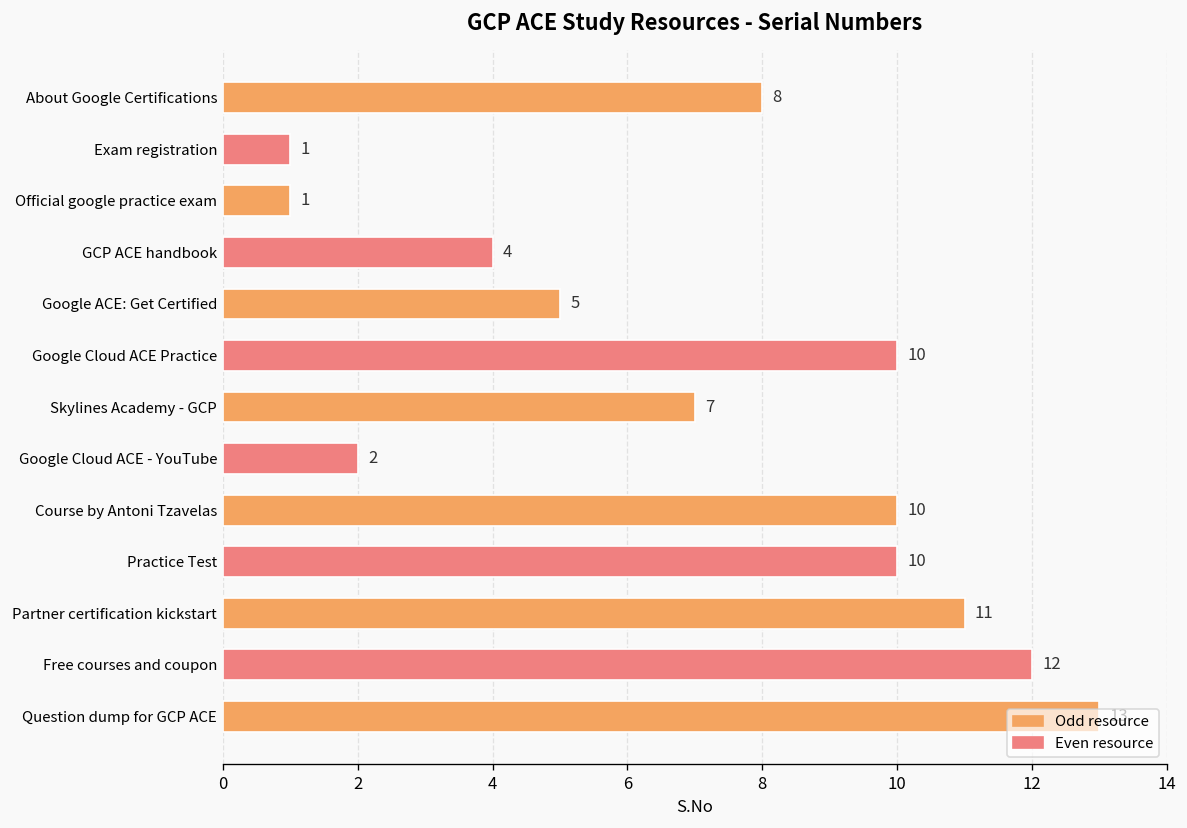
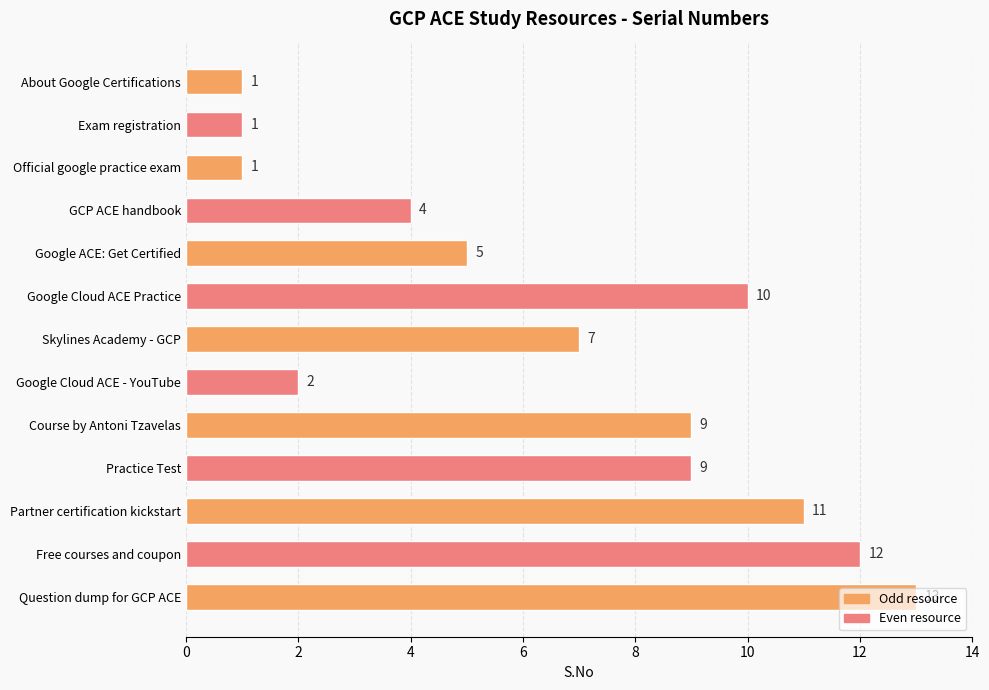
  {
-   "About Google Certifications": 8,
+   "About Google Certifications": 1,
    "Exam registration": 1,
    "Official google practice exam": 1,
    "GCP ACE handbook": 4,
    "Google ACE: Get Certified": 5,
    "Google Cloud ACE Practice": 10,
    "Skylines Academy - GCP": 7,
    "Google Cloud ACE - YouTube": 2,
-   "Course by Antoni Tzavelas": 10,
-   "Practice Test": 10,
+   "Course by Antoni Tzavelas": 9,
+   "Practice Test": 9,
    "Partner certification kickstart": 11,
    "Free courses and coupon": 12
  }
